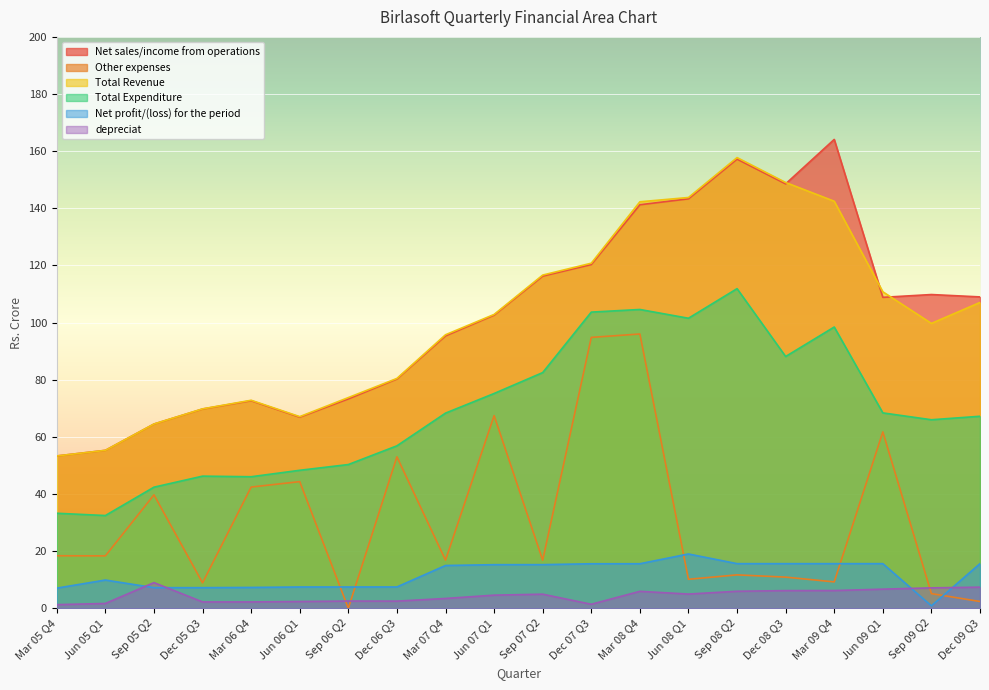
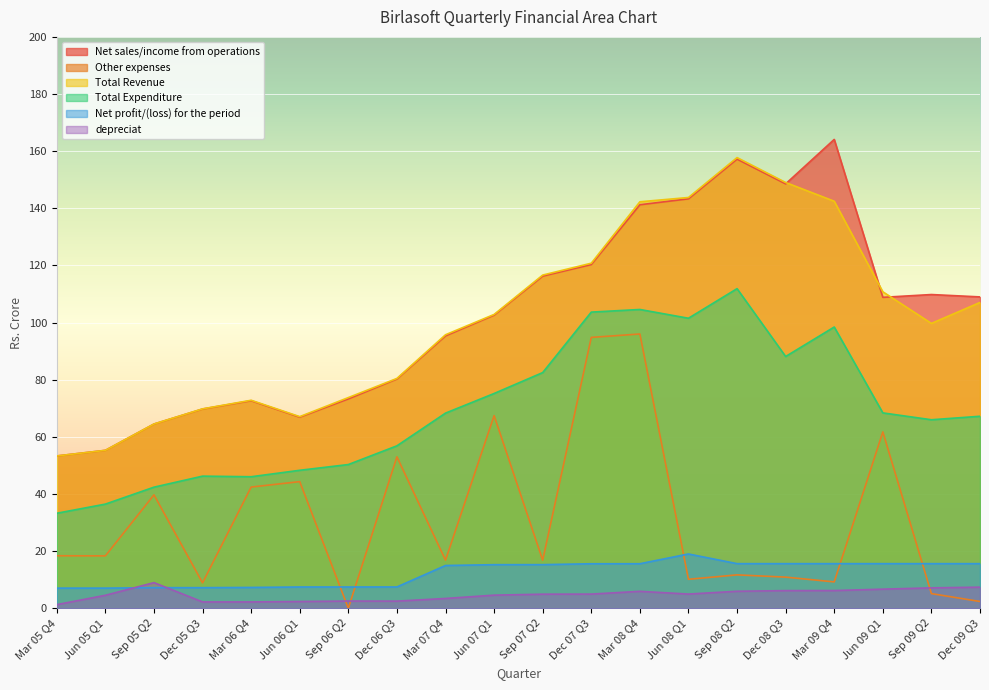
  {
    "Total Revenue": {
      "Mar 08 Q4": 142,
      "Mar 09 Q4": 142,
      "Jun 09 Q1": 111,
      "Sep 09 Q2": 100,
      "Dec 09 Q3": 107
    },
    "Total Expenditure": {
      "Mar 05 Q4": 33,
-     "Jun 05 Q1": 32,
+     "Jun 05 Q1": 36,
      "Sep 05 Q2": 42,
      "Dec 05 Q3": 46,
      "Mar 06 Q4": 46,
      "Jun 06 Q1": 48,
      "Sep 06 Q2": 50,
      "Dec 06 Q3": 57,
      "Mar 07 Q4": 68,
      "Jun 07 Q1": 75,
      "Sep 07 Q2": 82,
      "Dec 07 Q3": 104,
      "Mar 08 Q4": 105,
      "Jun 08 Q1": 102,
      "Sep 08 Q2": 112,
      "Dec 08 Q3": 88,
      "Mar 09 Q4": 98,
      "Jun 09 Q1": 68,
      "Sep 09 Q2": 66,
      "Dec 09 Q3": 67
    },
    "Net profit/(loss) for the period": {
      "Mar 05 Q4": 7,
-     "Jun 05 Q1": 10,
+     "Jun 05 Q1": 7,
      "Sep 05 Q2": 7,
      "Dec 05 Q3": 7,
      "Mar 06 Q4": 7,
      "Jun 06 Q1": 7,
      "Sep 06 Q2": 7,
      "Dec 06 Q3": 7,
      "Mar 07 Q4": 15,
      "Jun 07 Q1": 15,
      "Sep 07 Q2": 15,
      "Dec 07 Q3": 16,
      "Mar 08 Q4": 16,
      "Jun 08 Q1": 19,
      "Sep 08 Q2": 16,
      "Dec 08 Q3": 16,
      "Mar 09 Q4": 16,
      "Jun 09 Q1": 16,
-     "Sep 09 Q2": 1,
+     "Sep 09 Q2": 16,
      "Dec 09 Q3": 16
    },
    "depreciat": {
      "Mar 05 Q4": 1,
-     "Jun 05 Q1": 2,
+     "Jun 05 Q1": 5,
      "Sep 05 Q2": 9,
      "Dec 05 Q3": 2,
      "Mar 06 Q4": 2,
      "Jun 06 Q1": 2,
      "Sep 06 Q2": 3,
      "Dec 06 Q3": 2,
      "Mar 07 Q4": 3,
      "Jun 07 Q1": 5,
      "Sep 07 Q2": 5,
-     "Dec 07 Q3": 1,
+     "Dec 07 Q3": 5,
      "Mar 08 Q4": 6,
      "Jun 08 Q1": 5,
      "Sep 08 Q2": 6,
      "Dec 08 Q3": 6,
      "Mar 09 Q4": 6,
      "Jun 09 Q1": 7,
      "Sep 09 Q2": 7,
      "Dec 09 Q3": 7
    }
  }
